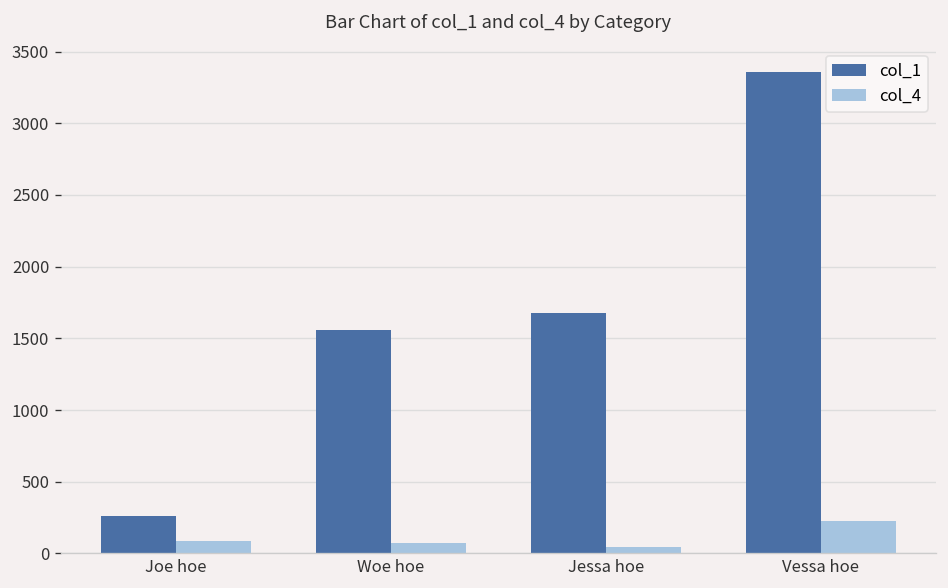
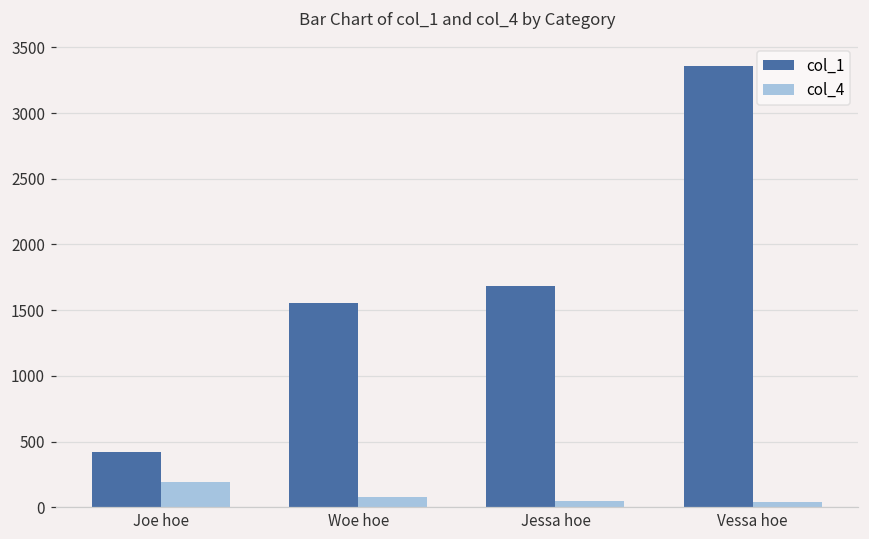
  {
    "col_1": {
-     "Joe hoe": 260,
+     "Joe hoe": 420,
      "Woe hoe": 1560,
      "Jessa hoe": 1680,
      "Vessa hoe": 3360
    },
    "col_4": {
-     "Joe hoe": 80,
+     "Joe hoe": 190,
      "Woe hoe": 80,
      "Jessa hoe": 40,
-     "Vessa hoe": 230
+     "Vessa hoe": 40
    }
  }
